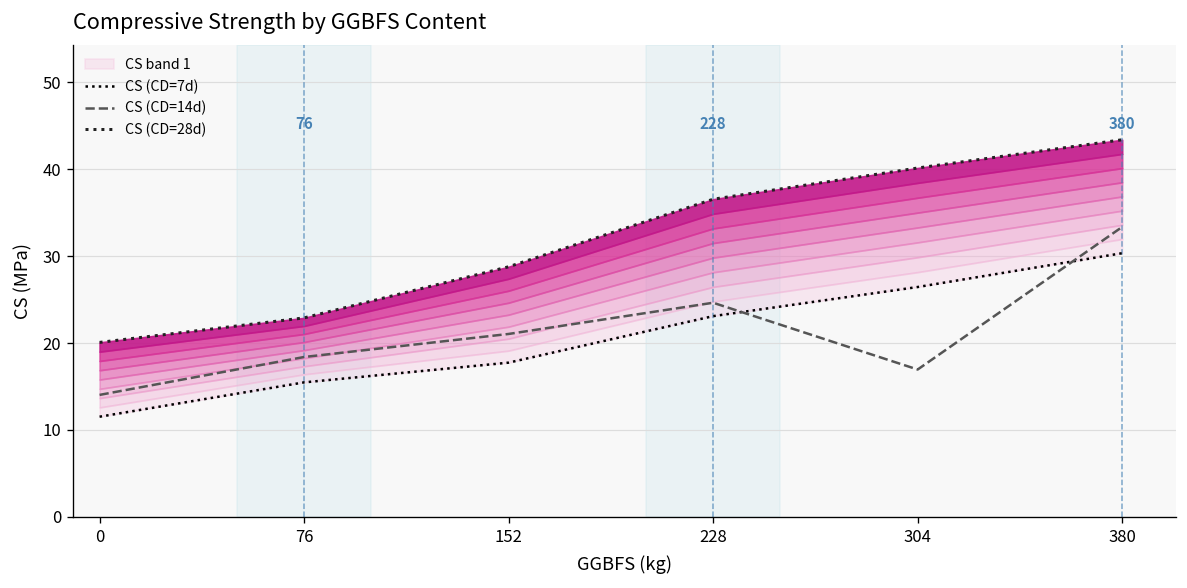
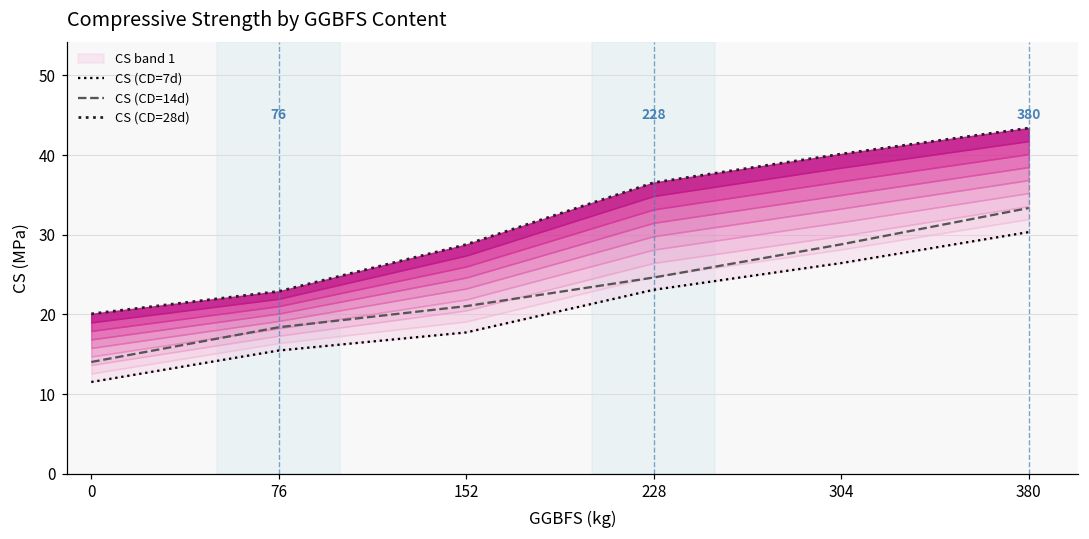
  {
    "CS (CD=14d)": {
      "0": 14,
      "152": 21,
-     "304": 17
+     "304": 29
    }
  }
